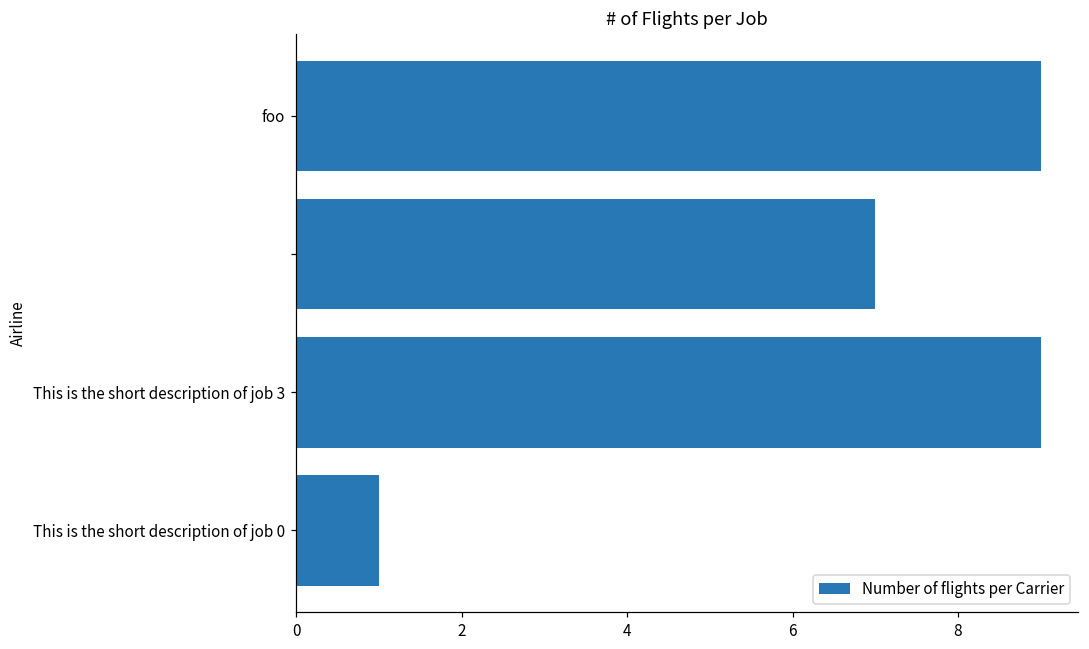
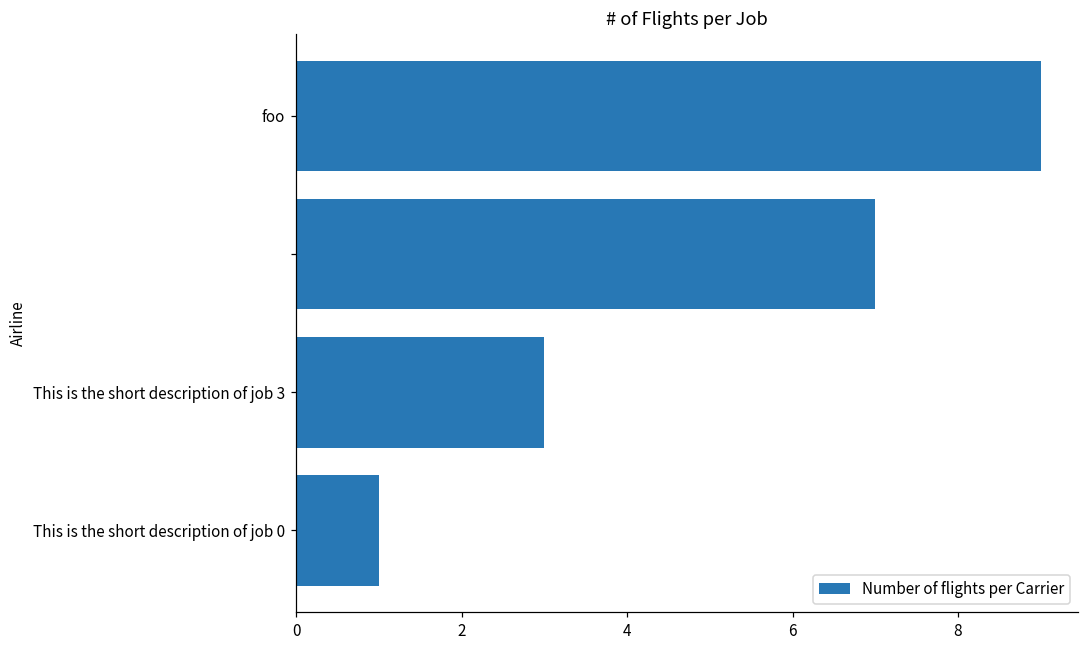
  {
    "foo": 9,
-   "This is the short description of job 3": 9,
+   "This is the short description of job 3": 3,
    "This is the short description of job 0": 1
  }
